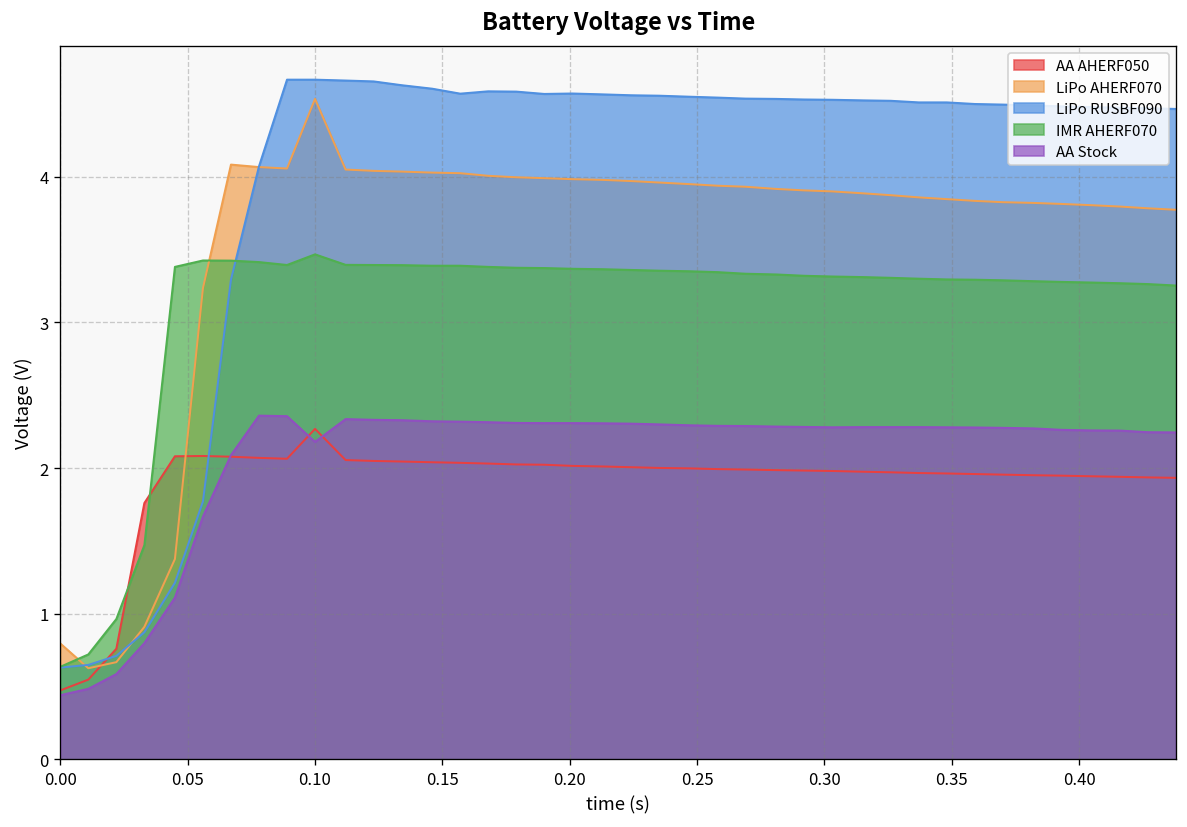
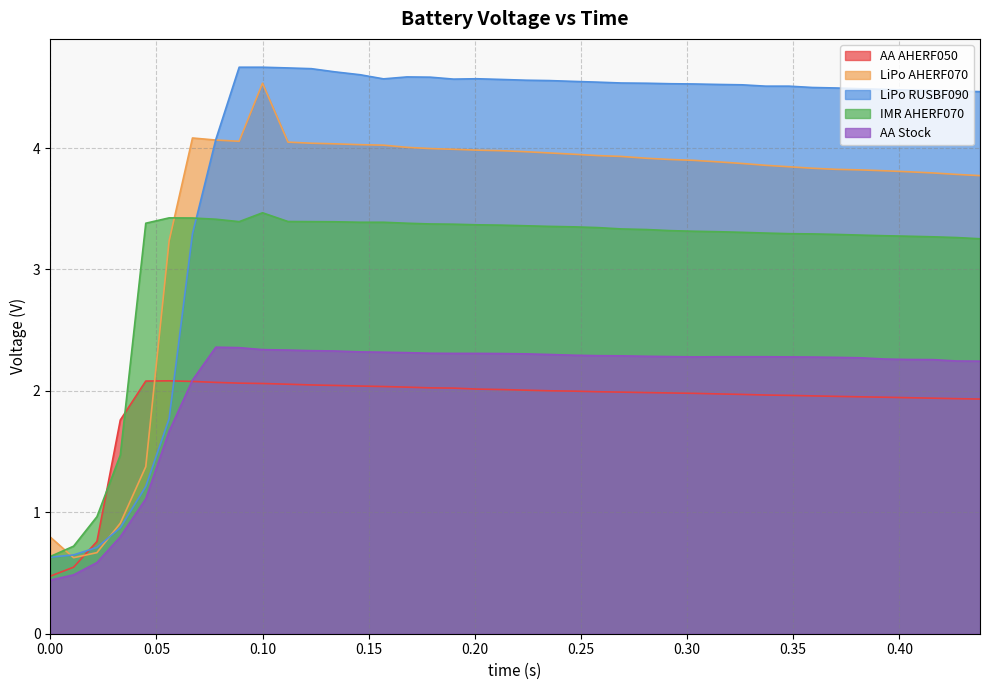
  {
    "AA AHERF050": {
      "0.00": 0.47,
-     "0.10": 2.27
+     "0.10": 2.06
    },
    "LiPo AHERF070": {
      "0.00": 0.80,
      "0.10": 4.53
    },
    "LiPo RUSBF090": {
      "0.10": 4.67
    },
    "IMR AHERF070": {
      "0.10": 3.47
    },
    "AA Stock": {
      "0.00": 0.44,
-     "0.10": 2.18
+     "0.10": 2.34
    }
  }
